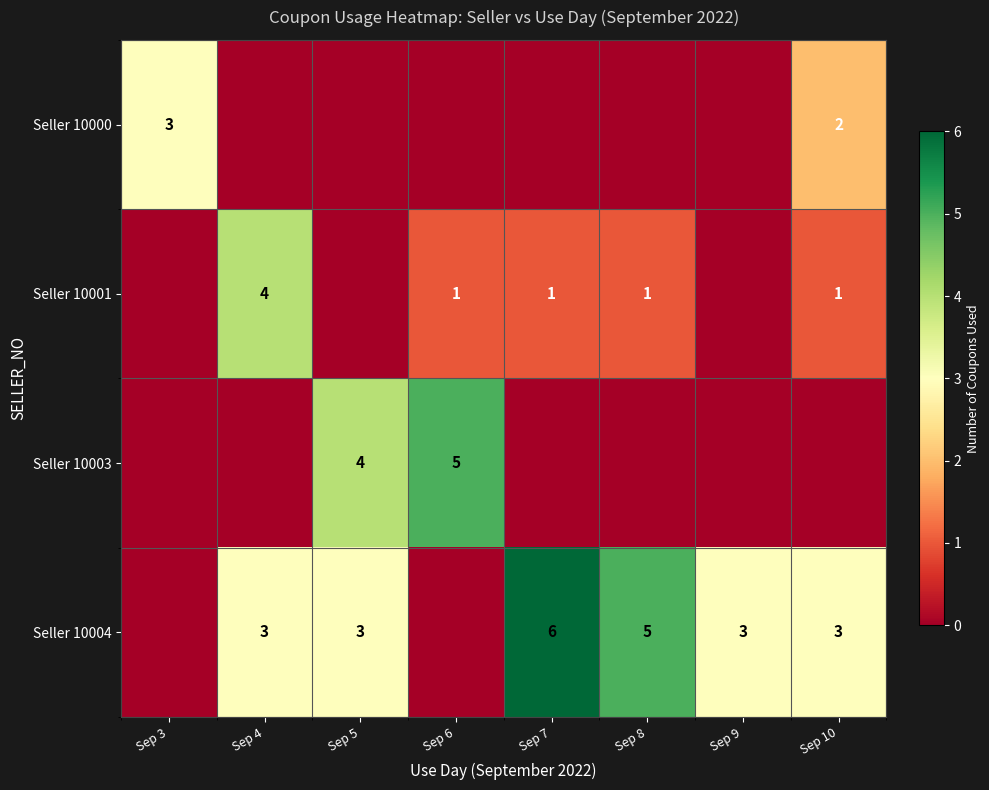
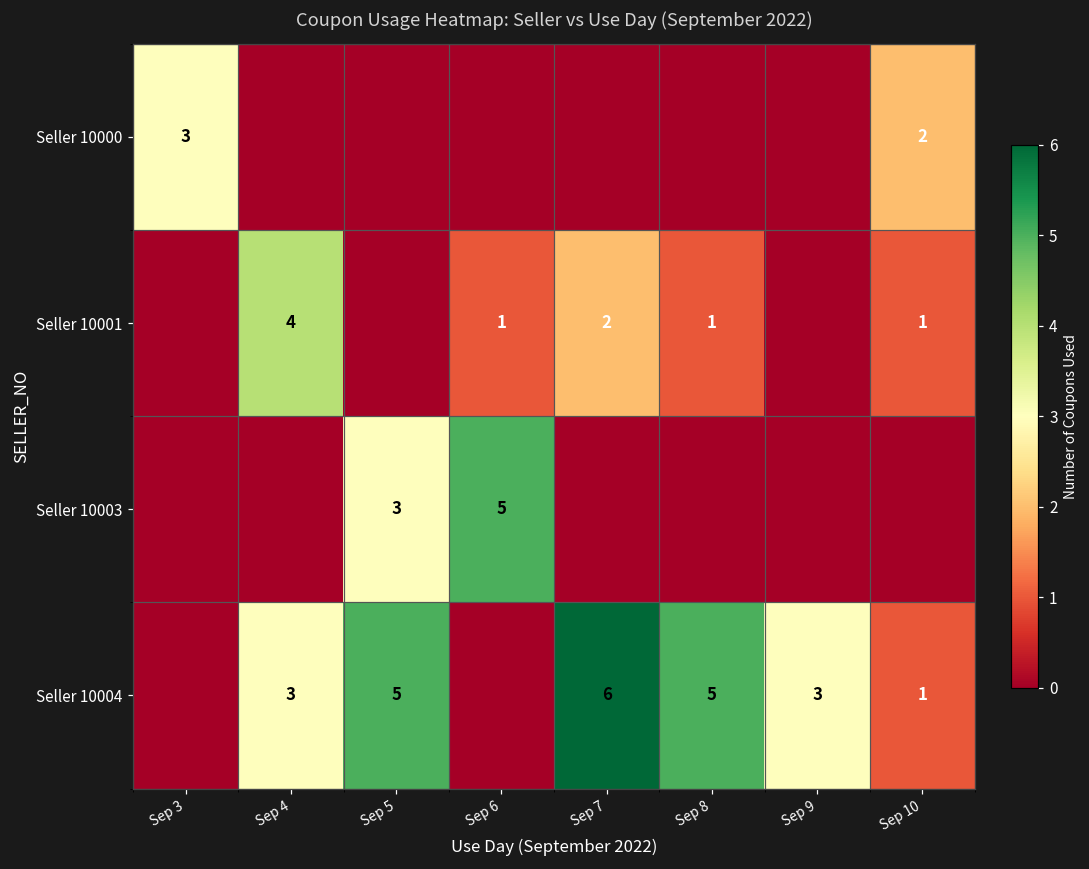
  {
    "Seller 10000": {
      "Sep 3": 3,
      "Sep 10": 2
    },
    "Seller 10001": {
      "Sep 4": 4,
      "Sep 6": 1,
-     "Sep 7": 1,
+     "Sep 7": 2,
      "Sep 8": 1,
      "Sep 10": 1
    },
    "Seller 10003": {
-     "Sep 5": 4,
+     "Sep 5": 3,
      "Sep 6": 5
    },
    "Seller 10004": {
      "Sep 4": 3,
-     "Sep 5": 3,
+     "Sep 5": 5,
      "Sep 7": 6,
      "Sep 8": 5,
      "Sep 9": 3,
-     "Sep 10": 3
+     "Sep 10": 1
    }
  }
